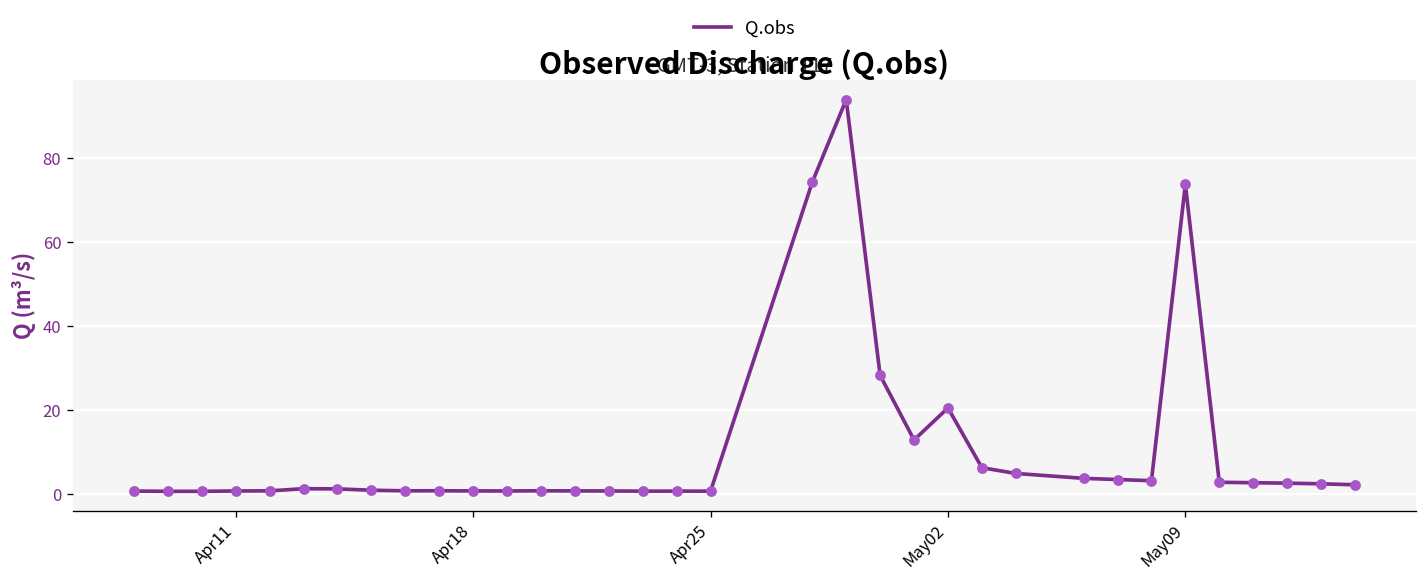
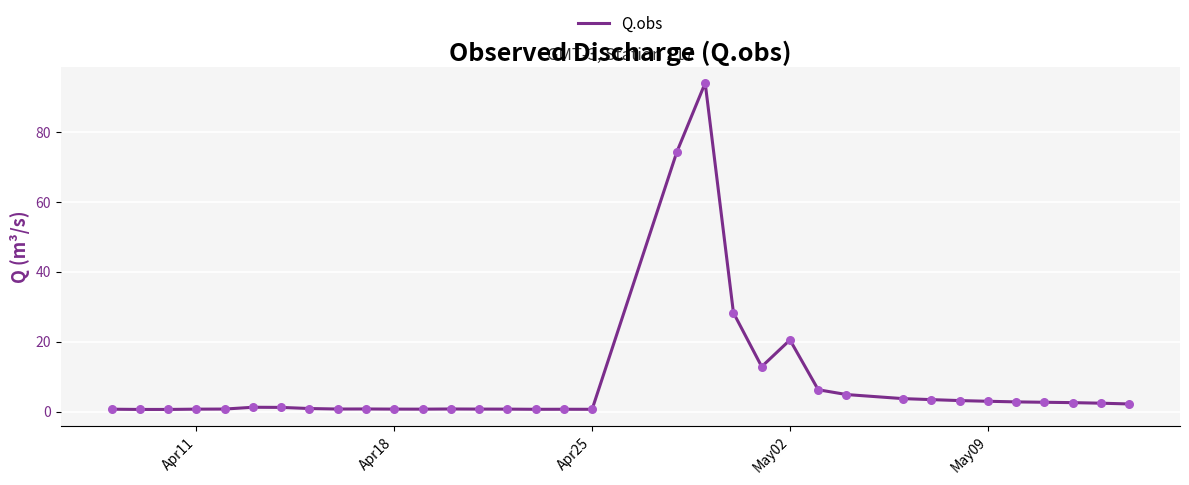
  {
    "Apr11": 1,
    "Apr18": 1,
    "Apr25": 1,
    "May02": 20,
-   "May09": 74
+   "May09": 3
  }
